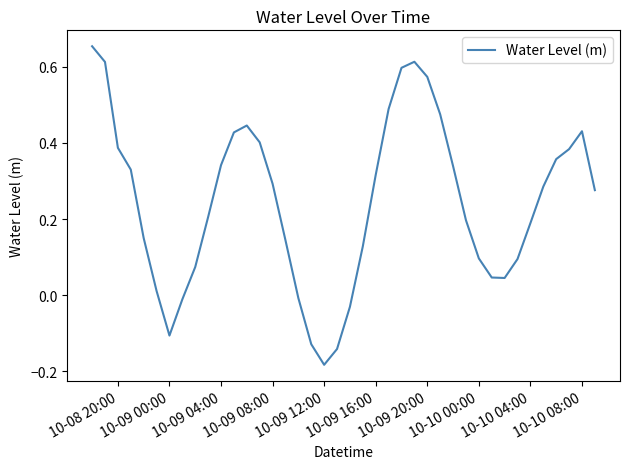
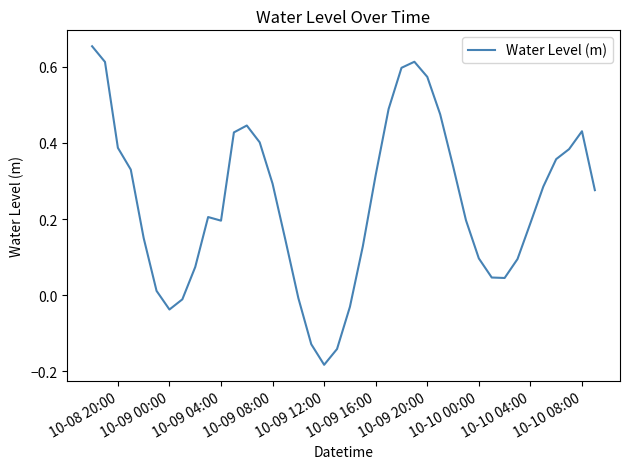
  {
    "10-08 20:00": 0.39,
-   "10-09 00:00": -0.11,
-   "10-09 04:00": 0.34,
+   "10-09 00:00": -0.04,
+   "10-09 04:00": 0.20,
    "10-09 08:00": 0.29,
    "10-09 12:00": -0.18,
    "10-09 16:00": 0.32,
    "10-09 20:00": 0.57,
    "10-10 00:00": 0.10,
    "10-10 04:00": 0.19,
    "10-10 08:00": 0.43
  }
